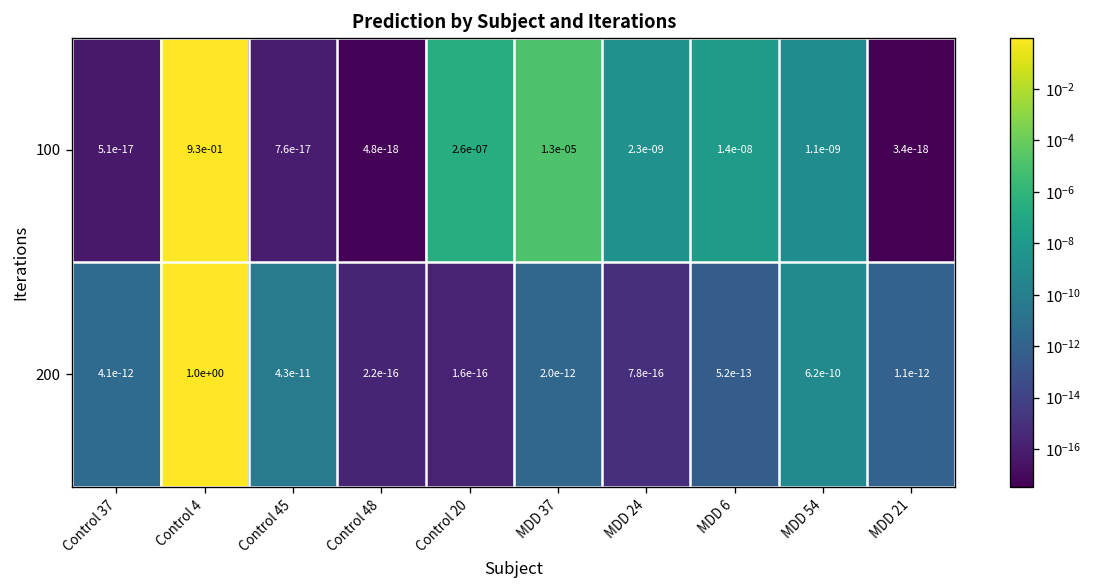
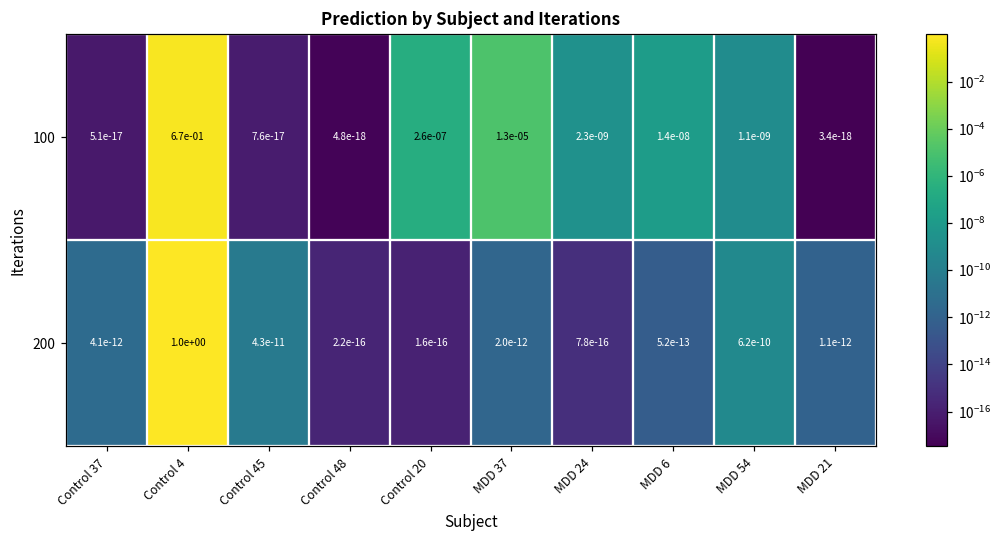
  {
    "100": {
      "Control 37": "5.1e-17",
-     "Control 4": "9.3e-01",
+     "Control 4": "6.7e-01",
      "Control 45": "7.6e-17",
      "Control 48": "4.8e-18",
      "Control 20": "2.6e-07",
      "MDD 37": "1.3e-05",
      "MDD 24": "2.3e-09",
      "MDD 6": "1.4e-08",
      "MDD 54": "1.1e-09",
      "MDD 21": "3.4e-18"
    },
    "200": {
      "Control 37": "4.1e-12",
      "Control 4": "1.0e+00",
      "Control 45": "4.3e-11",
      "Control 48": "2.2e-16",
      "Control 20": "1.6e-16",
      "MDD 37": "2.0e-12",
      "MDD 24": "7.8e-16",
      "MDD 6": "5.2e-13",
      "MDD 54": "6.2e-10",
      "MDD 21": "1.1e-12"
    }
  }
